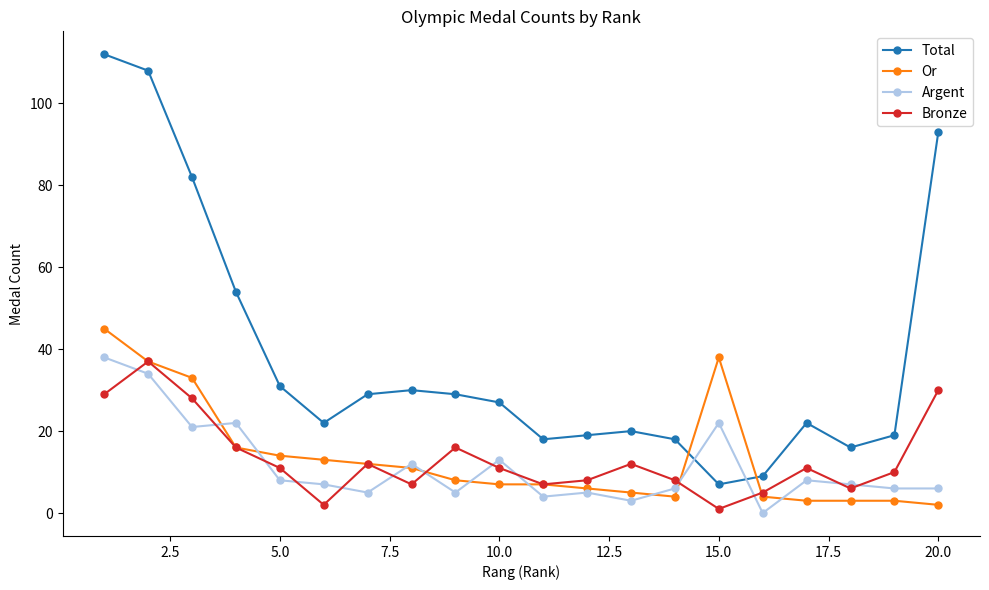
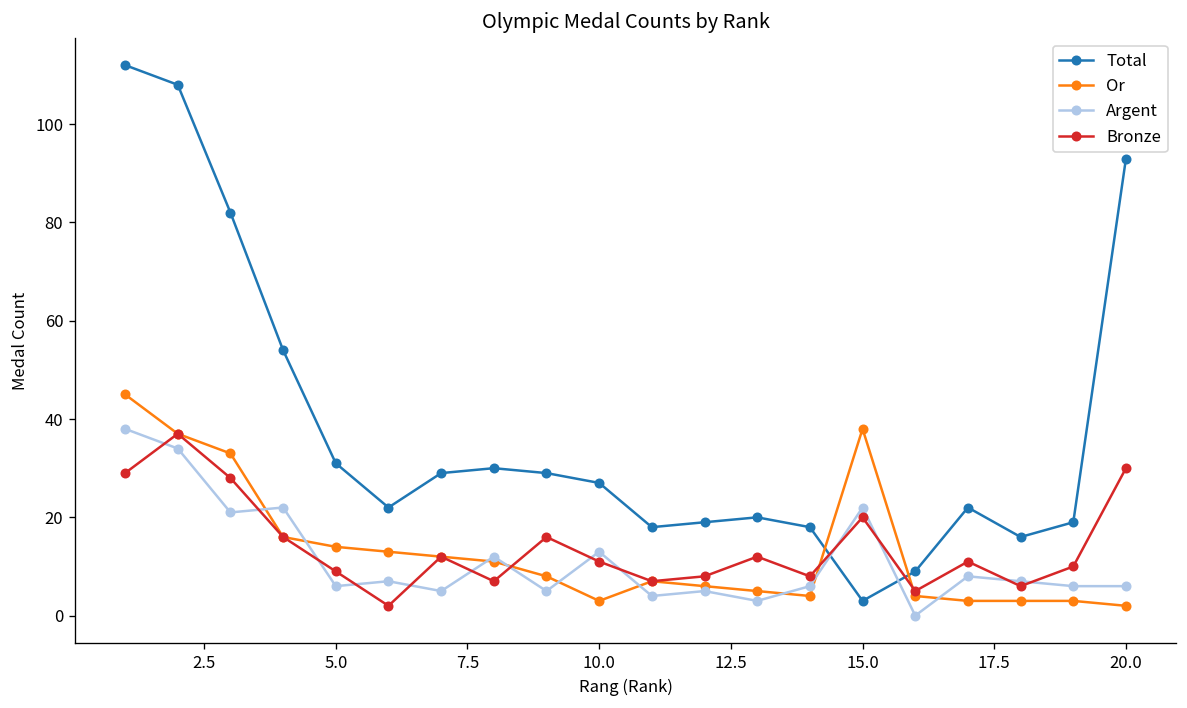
  {
    "Total": {
      "5.0": 31,
      "10.0": 27,
-     "15.0": 7,
+     "15.0": 3,
      "20.0": 93
    },
    "Or": {
      "5.0": 14,
-     "10.0": 7,
+     "10.0": 3,
      "15.0": 38,
      "20.0": 2
    },
    "Argent": {
-     "5.0": 8,
+     "5.0": 6,
      "10.0": 13,
      "15.0": 22,
      "20.0": 6
    },
    "Bronze": {
-     "5.0": 11,
+     "5.0": 9,
      "10.0": 11,
-     "15.0": 1,
+     "15.0": 20,
      "20.0": 30
    }
  }
